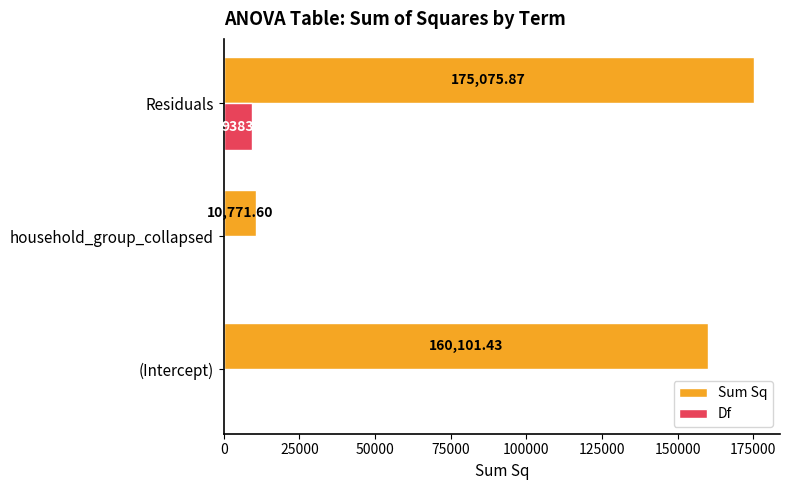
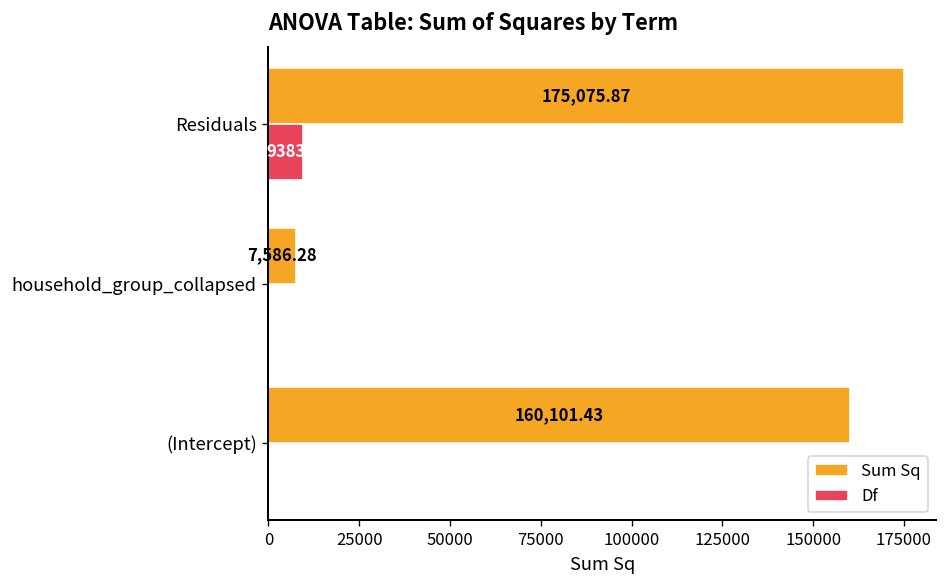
  {
    "Sum Sq": {
      "Residuals": "175,075.87",
-     "household_group_collapsed": "10,771.60",
+     "household_group_collapsed": "7,586.28",
      "(Intercept)": "160,101.43"
    },
    "Df": {
      "Residuals": "9383"
    }
  }
